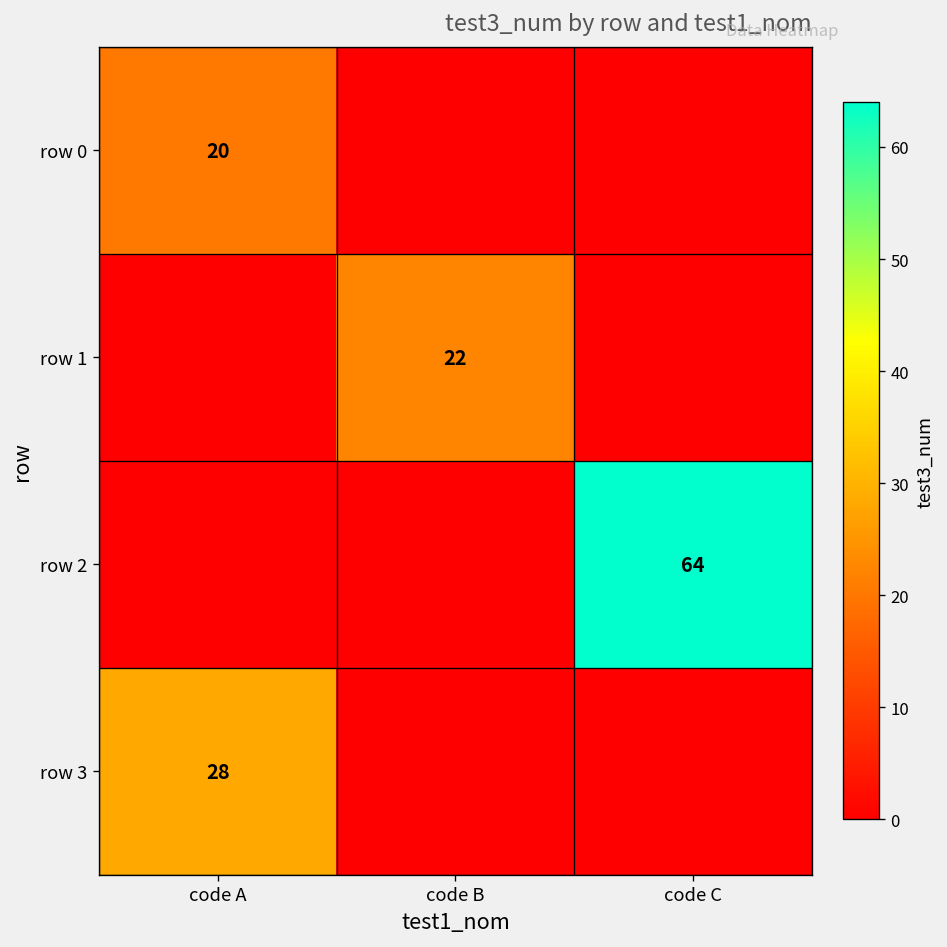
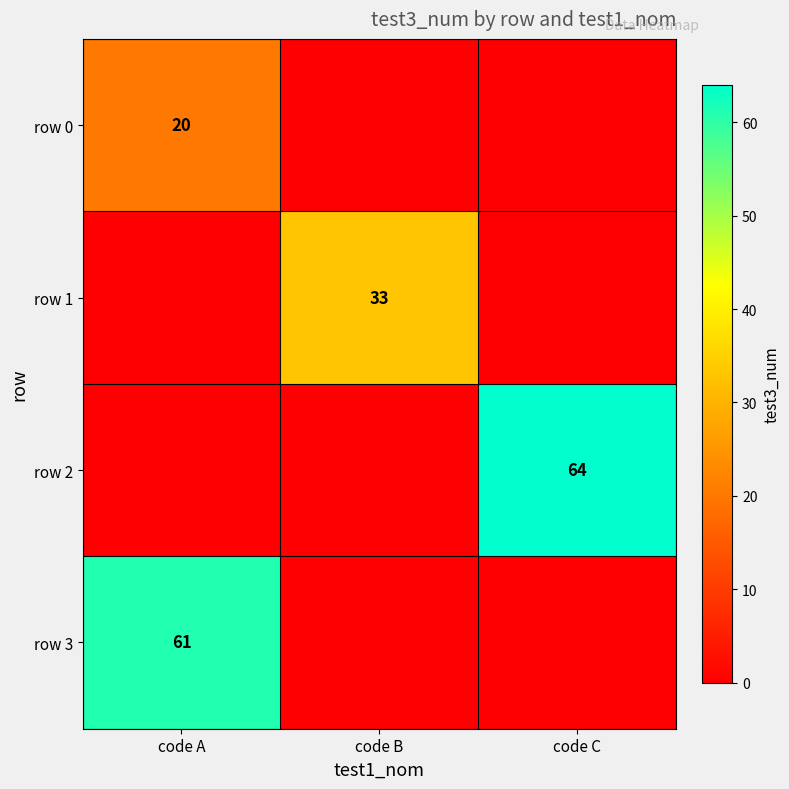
  {
    "row 0": {
      "code A": 20
    },
    "row 1": {
-     "code B": 22
+     "code B": 33
    },
    "row 2": {
      "code C": 64
    },
    "row 3": {
-     "code A": 28
+     "code A": 61
    }
  }
